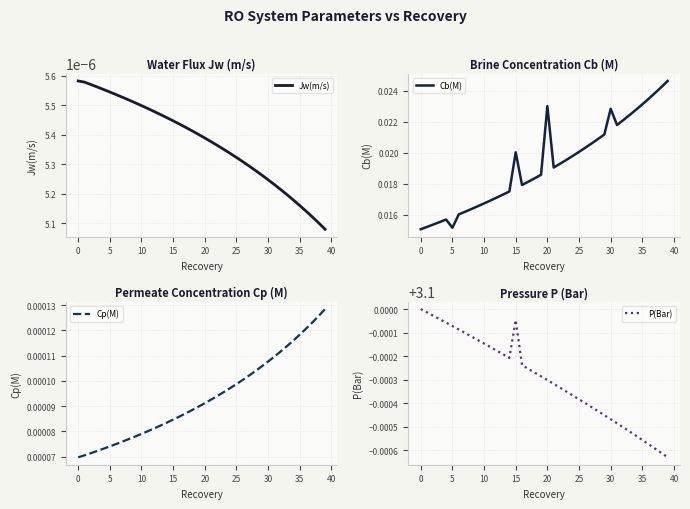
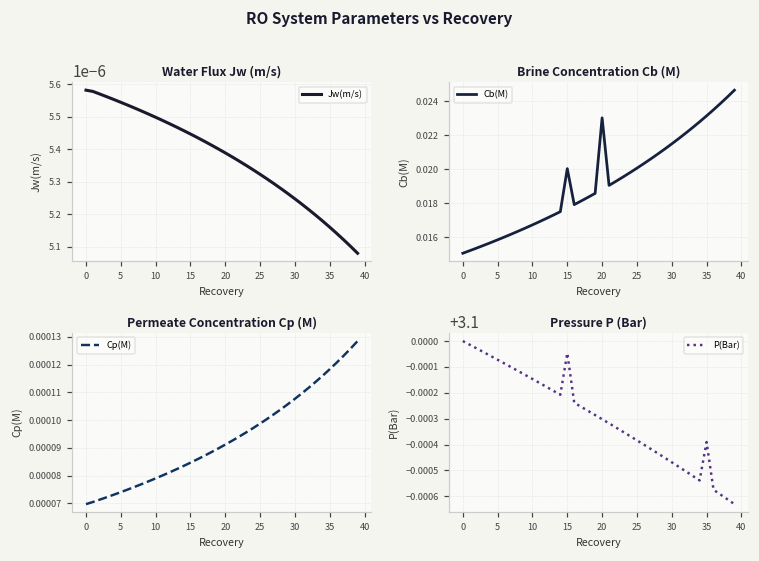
  {
    "Water Flux Jw (m/s)": {
      "0": 0.00000558,
      "5": 0.00000554,
      "10": 0.00000550,
      "15": 0.00000545,
      "20": 0.00000539,
      "25": 0.00000532,
      "30": 0.00000525,
      "35": 0.00000516
    },
    "Brine Concentration Cb (M)": {
      "0": 0.0151,
-     "5": 0.0152,
+     "5": 0.0159,
      "10": 0.0167,
      "15": 0.0200,
      "20": 0.0230,
      "25": 0.0201,
-     "30": 0.0228,
+     "30": 0.0215,
      "35": 0.0231
    },
    "Permeate Concentration Cp (M)": {
      "0": 0.000070,
      "5": 0.000074,
      "10": 0.000079,
      "15": 0.000085,
      "20": 0.000091,
      "25": 0.000099,
      "30": 0.000108,
      "35": 0.000118
    },
    "Pressure P (Bar)": {
      "0": 3.10000,
      "5": 3.09993,
      "10": 3.09985,
      "15": 3.09995,
      "20": 3.09970,
      "25": 3.09962,
      "30": 3.09953,
-     "35": 3.09944
+     "35": 3.09961
    }
  }
